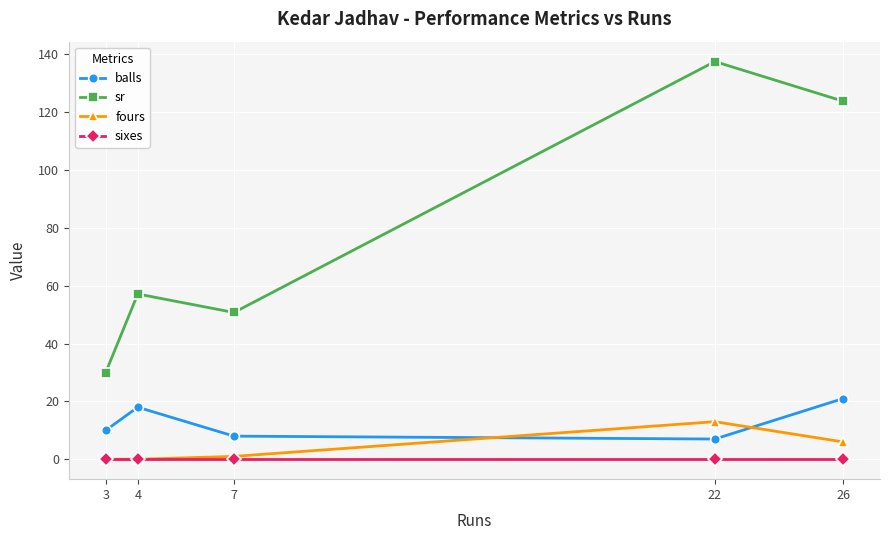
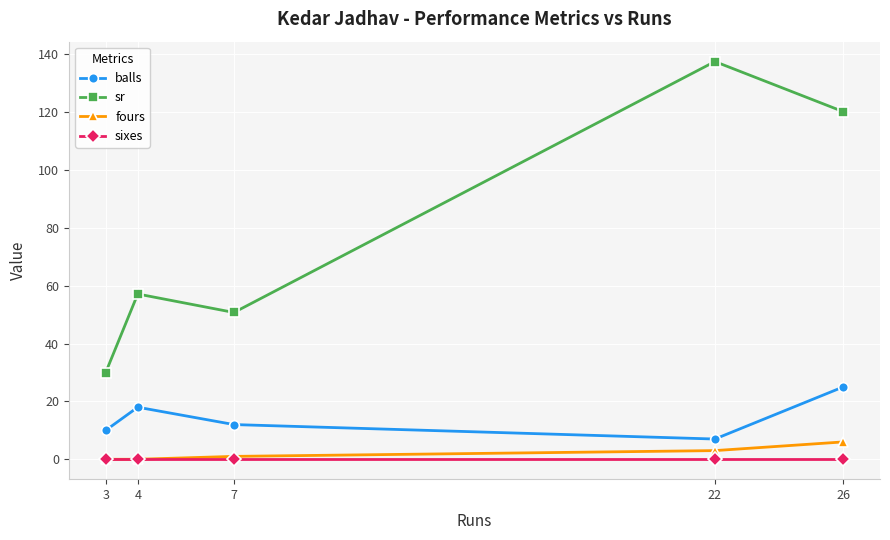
  {
    "balls": {
      "3": 10,
      "4": 18,
-     "7": 8,
+     "7": 12,
      "22": 7,
-     "26": 21
+     "26": 25
    },
    "sr": {
      "3": 30,
      "4": 57,
      "7": 51,
      "22": 138,
-     "26": 124
+     "26": 120
    },
    "fours": {
      "7": 1,
-     "22": 13,
+     "22": 3,
      "26": 6
    },
    "sixes": {
      "7": 0,
      "22": 0,
      "26": 0
    }
  }
